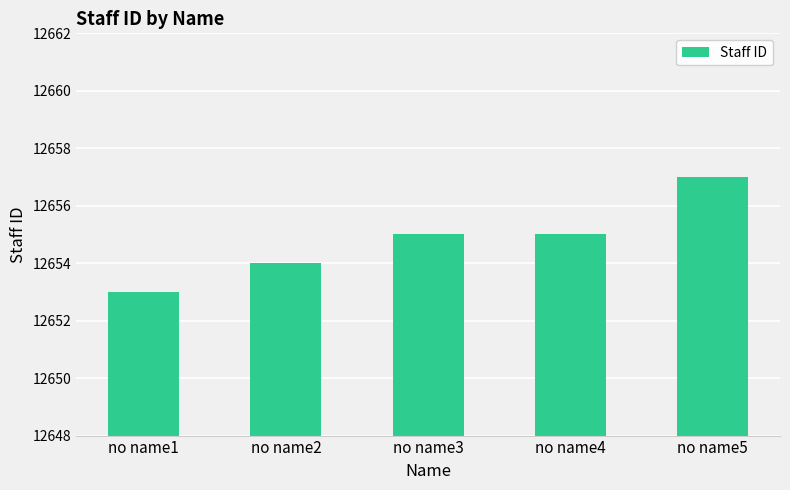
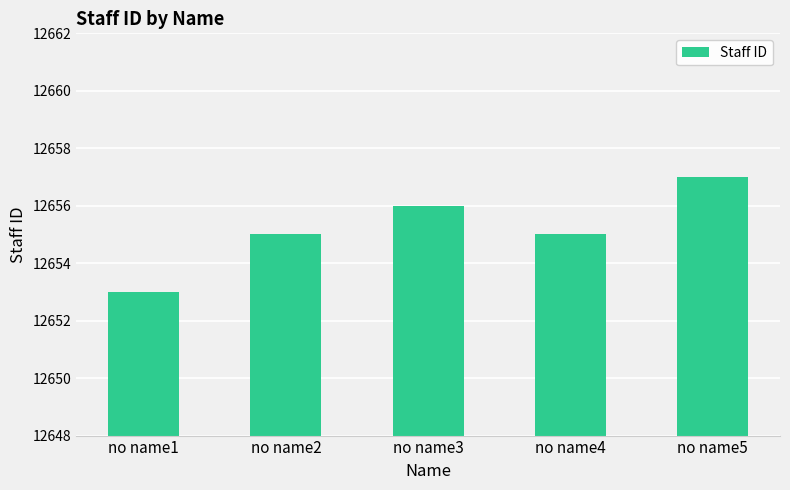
  {
    "no name1": 12653,
-   "no name2": 12654,
-   "no name3": 12655,
+   "no name2": 12655,
+   "no name3": 12656,
    "no name4": 12655,
    "no name5": 12657
  }
